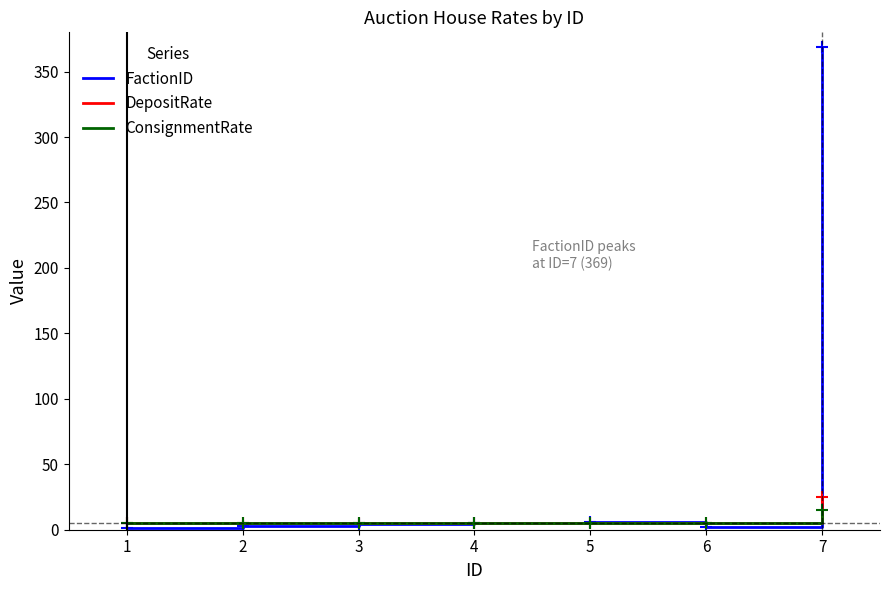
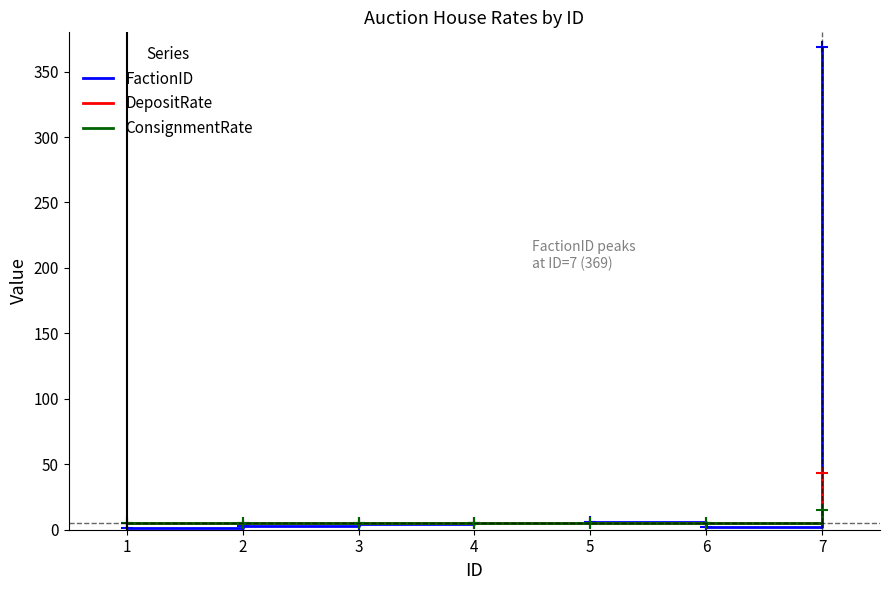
  {
    "FactionID": {
      "1": 1,
      "2": 3,
      "6": 2,
      "7": 369
    },
    "DepositRate": {
-     "7": 25
+     "7": 43
    },
    "ConsignmentRate": {
      "7": 15
    }
  }
